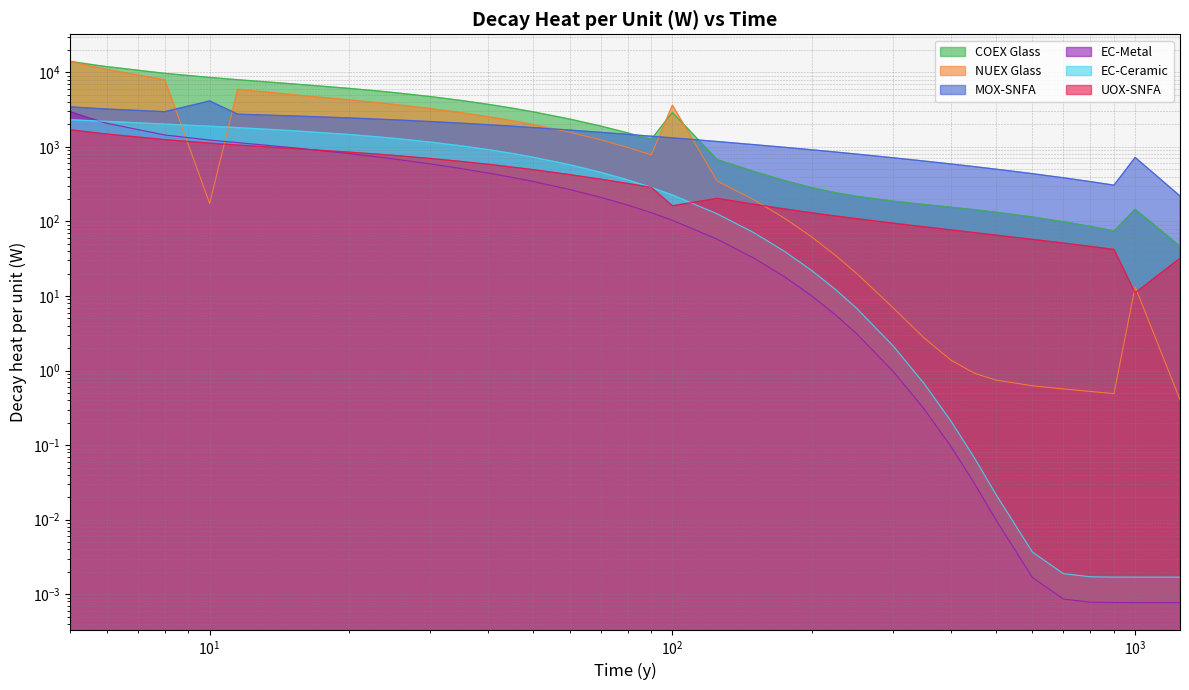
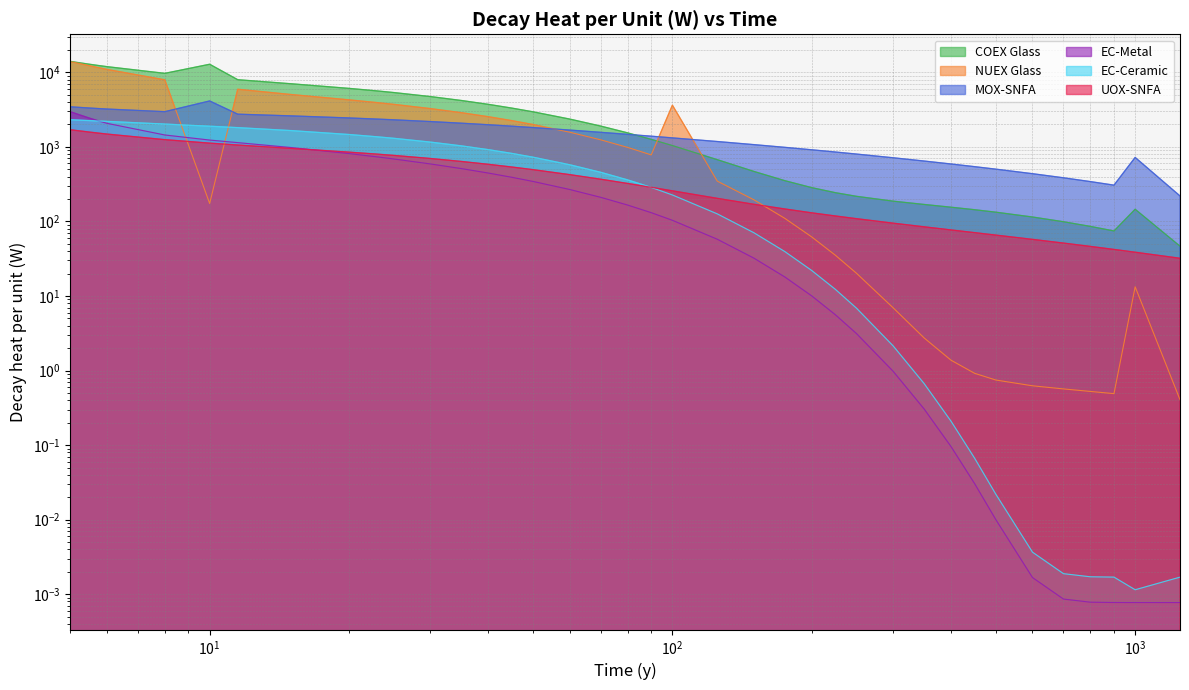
  {
    "COEX Glass": {
-     "10^1": 9000,
-     "10^2": 2900,
+     "10^1": 13000,
+     "10^2": 1000,
      "10^3": 150
    },
    "NUEX Glass": {
      "10^1": 170,
      "10^2": 4000,
      "10^3": 13
    },
    "MOX-SNFA": {
      "10^1": 4000,
      "10^2": 1300,
      "10^3": 700
    },
    "EC-Metal": {
      "10^1": 1200,
      "10^2": 100,
      "10^3": 0.0008
    },
    "EC-Ceramic": {
      "10^1": 1900,
      "10^2": 230,
-     "10^3": 0.0017
+     "10^3": 0.0011
    },
    "UOX-SNFA": {
      "10^1": 1100,
-     "10^2": 160,
-     "10^3": 11
+     "10^2": 260,
+     "10^3": 40
    }
  }
